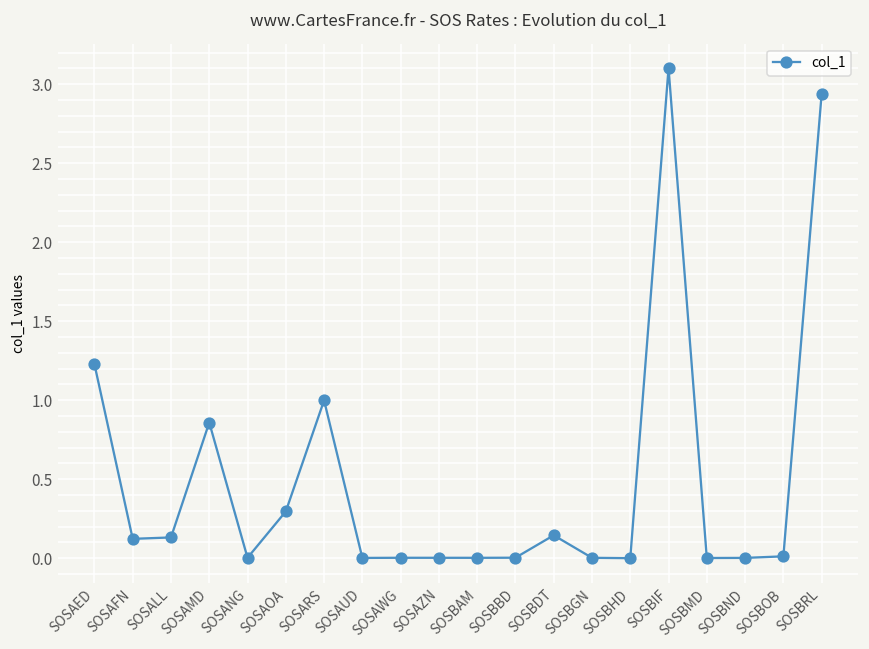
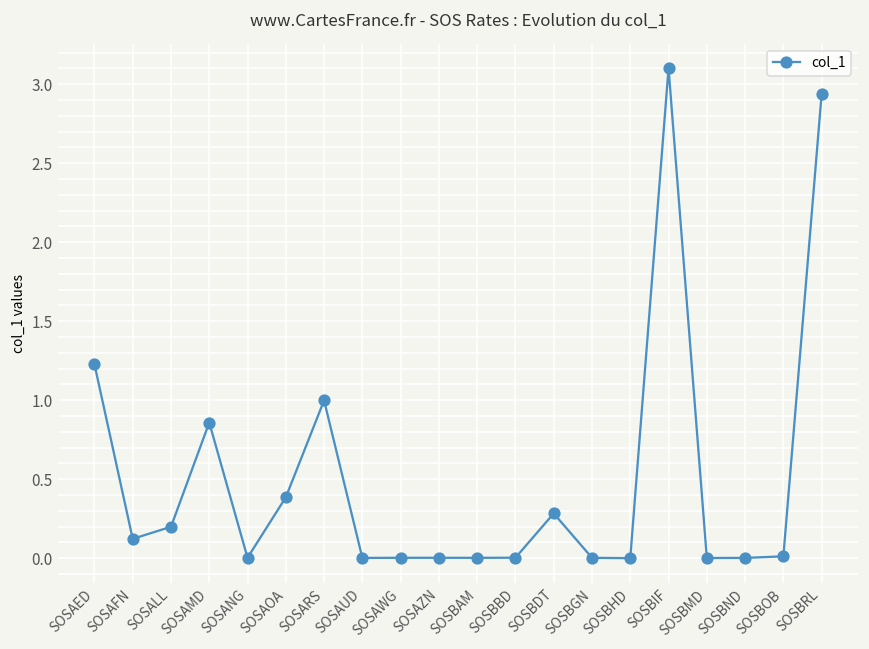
  {
    "SOSAED": 1.23,
    "SOSAFN": 0.12,
-   "SOSALL": 0.13,
+   "SOSALL": 0.20,
    "SOSAMD": 0.86,
    "SOSANG": 0.00,
-   "SOSAOA": 0.30,
+   "SOSAOA": 0.39,
    "SOSARS": 1.00,
    "SOSAUD": 0.00,
    "SOSAWG": 0.00,
    "SOSAZN": 0.00,
    "SOSBAM": 0.00,
    "SOSBBD": 0.00,
-   "SOSBDT": 0.15,
+   "SOSBDT": 0.28,
    "SOSBGN": 0.00,
    "SOSBHD": 0.00,
    "SOSBIF": 3.10,
    "SOSBMD": 0.00,
    "SOSBND": 0.00,
    "SOSBOB": 0.01,
    "SOSBRL": 2.94
  }
